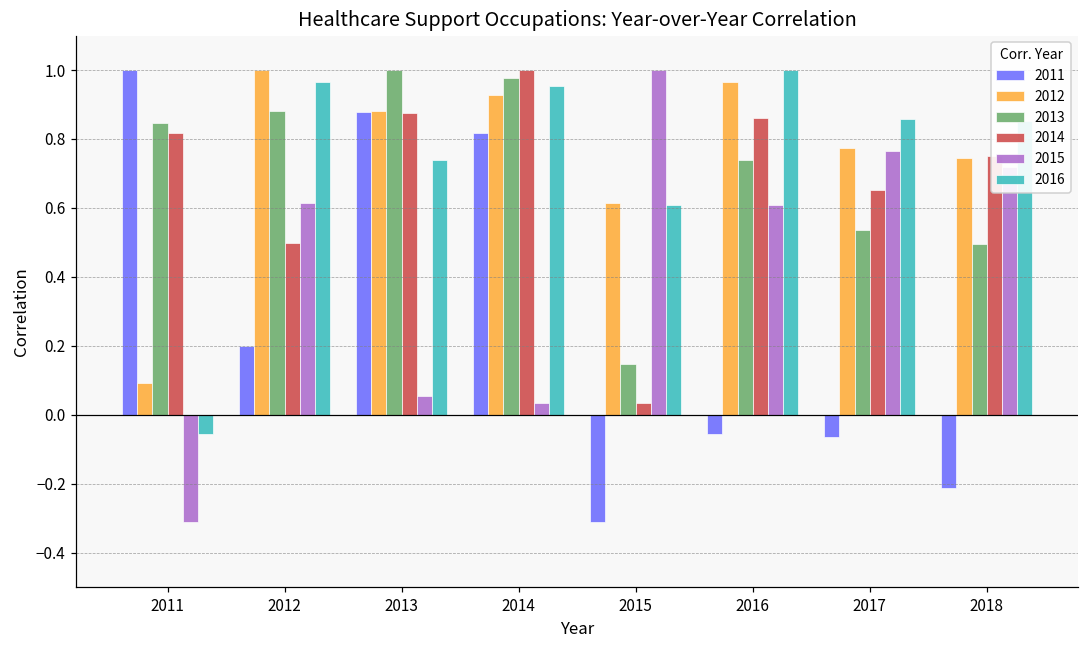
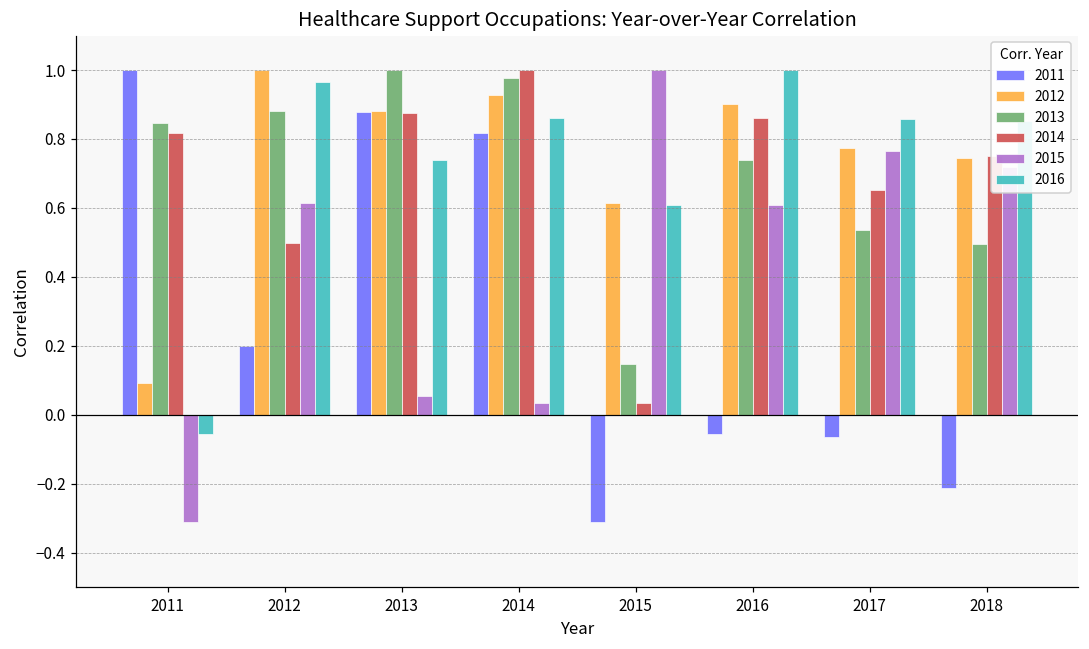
  {
    "2011": {
      "2011": 1.00,
      "2012": 0.20,
      "2013": 0.88,
      "2014": 0.82,
      "2015": -0.31,
      "2016": -0.06,
      "2017": -0.06,
      "2018": -0.21
    },
    "2012": {
      "2011": 0.09,
      "2012": 1.00,
      "2013": 0.88,
      "2014": 0.93,
      "2015": 0.61,
-     "2016": 0.97,
+     "2016": 0.90,
      "2017": 0.77,
      "2018": 0.74
    },
    "2013": {
      "2011": 0.85,
      "2012": 0.88,
      "2013": 1.00,
      "2014": 0.98,
      "2015": 0.15,
      "2016": 0.74,
      "2017": 0.54,
      "2018": 0.50
    },
    "2014": {
      "2011": 0.82,
      "2012": 0.50,
      "2013": 0.87,
      "2014": 1.00,
      "2015": 0.03,
      "2016": 0.86,
      "2017": 0.65
    },
    "2015": {
      "2011": -0.31,
      "2012": 0.61,
      "2013": 0.06,
      "2014": 0.03,
      "2015": 1.00,
      "2016": 0.61,
      "2017": 0.76
    },
    "2016": {
      "2011": -0.06,
      "2012": 0.97,
      "2013": 0.74,
-     "2014": 0.95,
+     "2014": 0.86,
      "2015": 0.61,
      "2016": 1.00,
      "2017": 0.86
    }
  }
